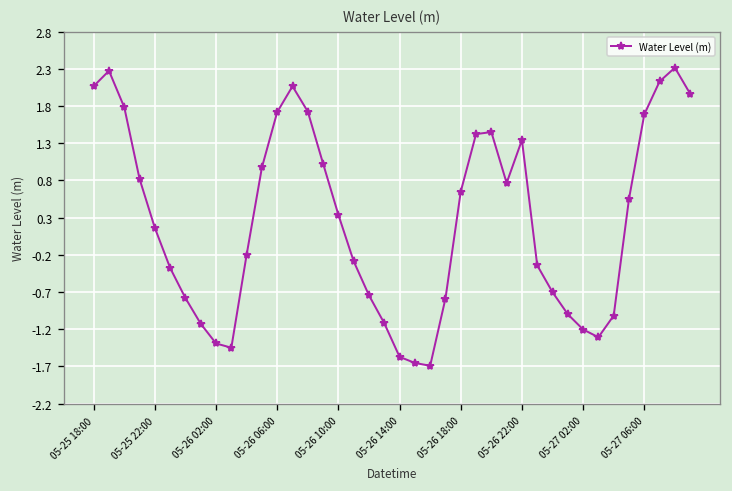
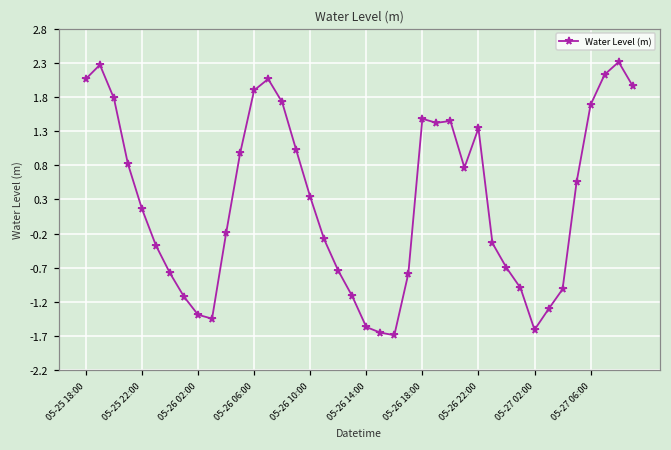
  {
    "05-25 18:00": 2.1,
    "05-25 22:00": 0.2,
    "05-26 02:00": -1.4,
-   "05-26 06:00": 1.7,
+   "05-26 06:00": 1.9,
    "05-26 10:00": 0.3,
    "05-26 14:00": -1.6,
-   "05-26 18:00": 0.7,
+   "05-26 18:00": 1.5,
    "05-26 22:00": 1.3,
-   "05-27 02:00": -1.2,
+   "05-27 02:00": -1.6,
    "05-27 06:00": 1.7
  }
